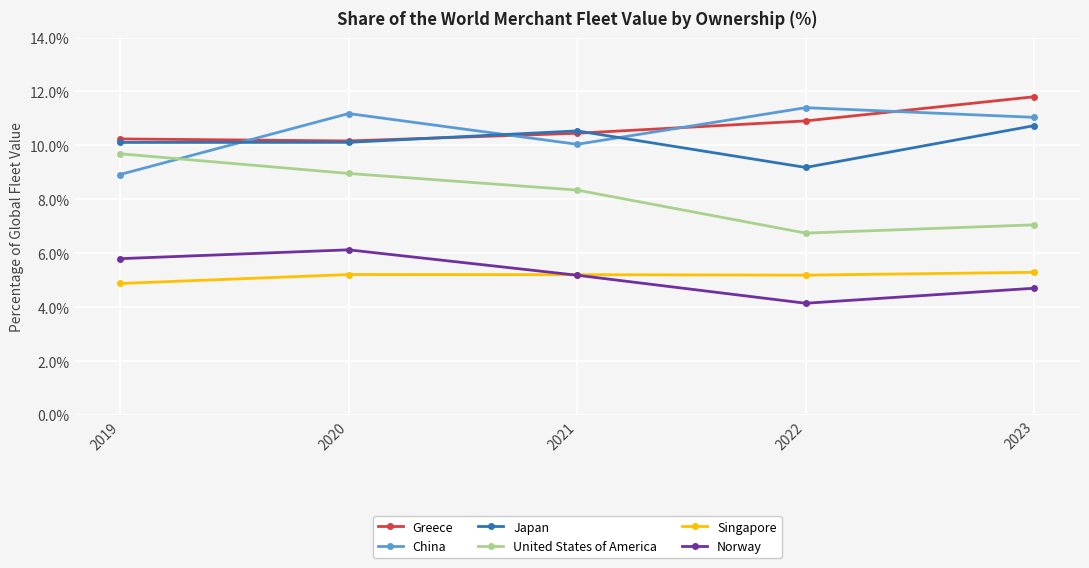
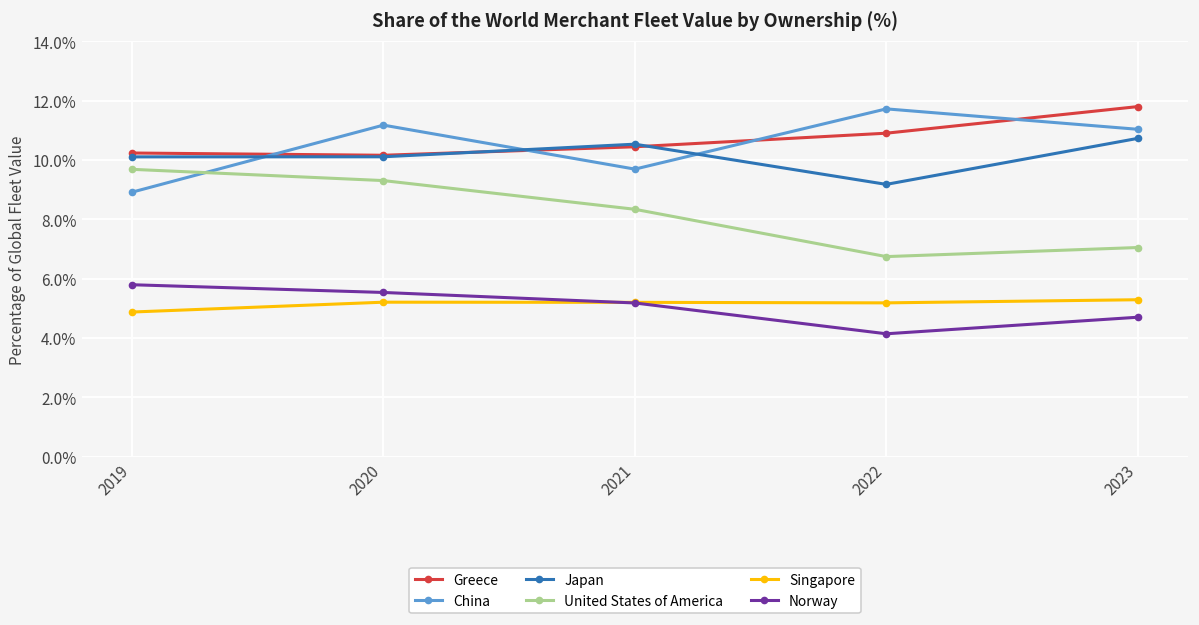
  {
    "Greece": {
      "2019": "10.2%",
      "2022": "10.9%",
      "2023": "11.8%"
    },
    "China": {
      "2019": "8.9%",
      "2020": "11.2%",
-     "2021": "10.0%",
-     "2022": "11.4%",
+     "2021": "9.7%",
+     "2022": "11.7%",
      "2023": "11.0%"
    },
    "Japan": {
      "2019": "10.1%",
      "2022": "9.2%",
      "2023": "10.7%"
    },
    "United States of America": {
      "2019": "9.7%",
-     "2020": "9.0%",
+     "2020": "9.3%",
      "2021": "8.3%",
      "2022": "6.7%",
      "2023": "7.1%"
    },
    "Singapore": {
      "2019": "4.9%",
      "2020": "5.2%",
      "2022": "5.2%",
      "2023": "5.3%"
    },
    "Norway": {
      "2019": "5.8%",
-     "2020": "6.1%",
+     "2020": "5.5%",
      "2022": "4.1%",
      "2023": "4.7%"
    }
  }
